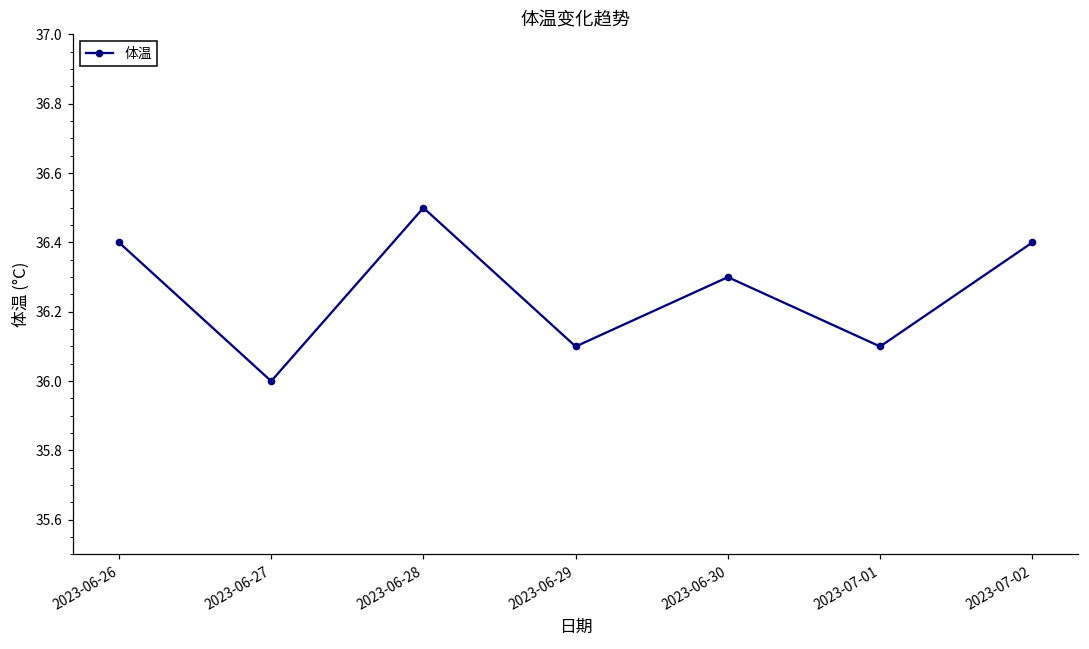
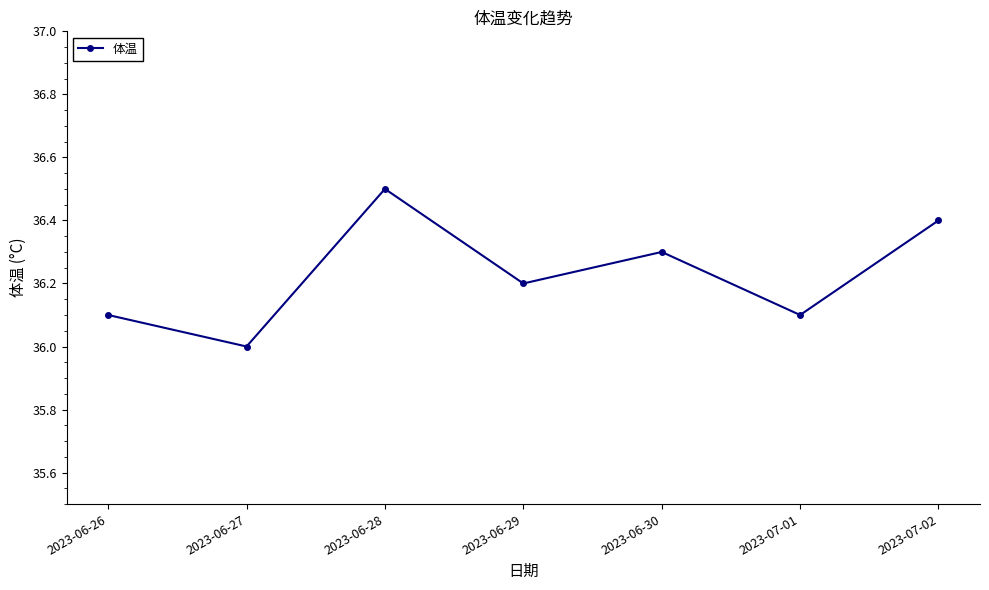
  {
-   "2023-06-26": 36.4,
+   "2023-06-26": 36.1,
    "2023-06-27": 36.0,
    "2023-06-28": 36.5,
-   "2023-06-29": 36.1,
+   "2023-06-29": 36.2,
    "2023-06-30": 36.3,
    "2023-07-01": 36.1,
    "2023-07-02": 36.4
  }
